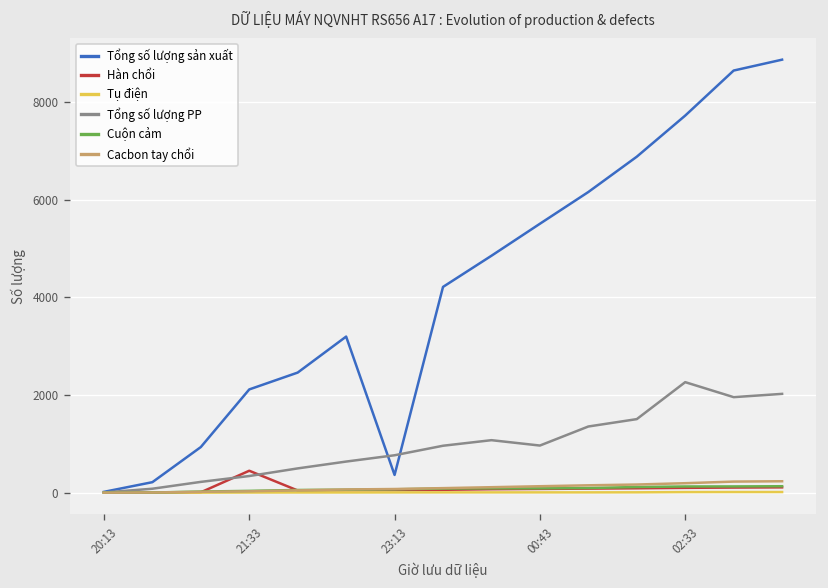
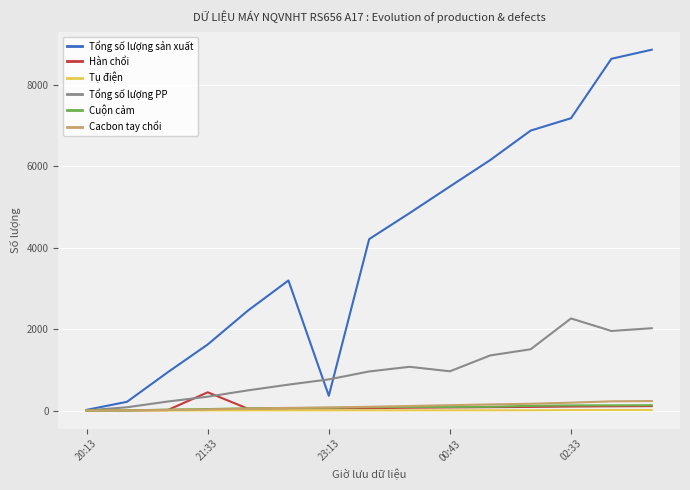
  {
    "Tổng số lượng sản xuất": {
-     "21:33": 2100,
+     "21:33": 1600,
      "23:13": 400,
      "00:43": 5500,
-     "02:33": 7700
+     "02:33": 7200
    },
    "Hàn chổi": {
      "21:33": 500
    },
    "Tụ điện": {
      "00:43": 0,
      "02:33": 0
    },
    "Tổng số lượng PP": {
      "21:33": 300,
      "23:13": 800,
      "00:43": 1000,
      "02:33": 2300
    },
    "Cacbon tay chổi": {
      "02:33": 200
    }
  }
